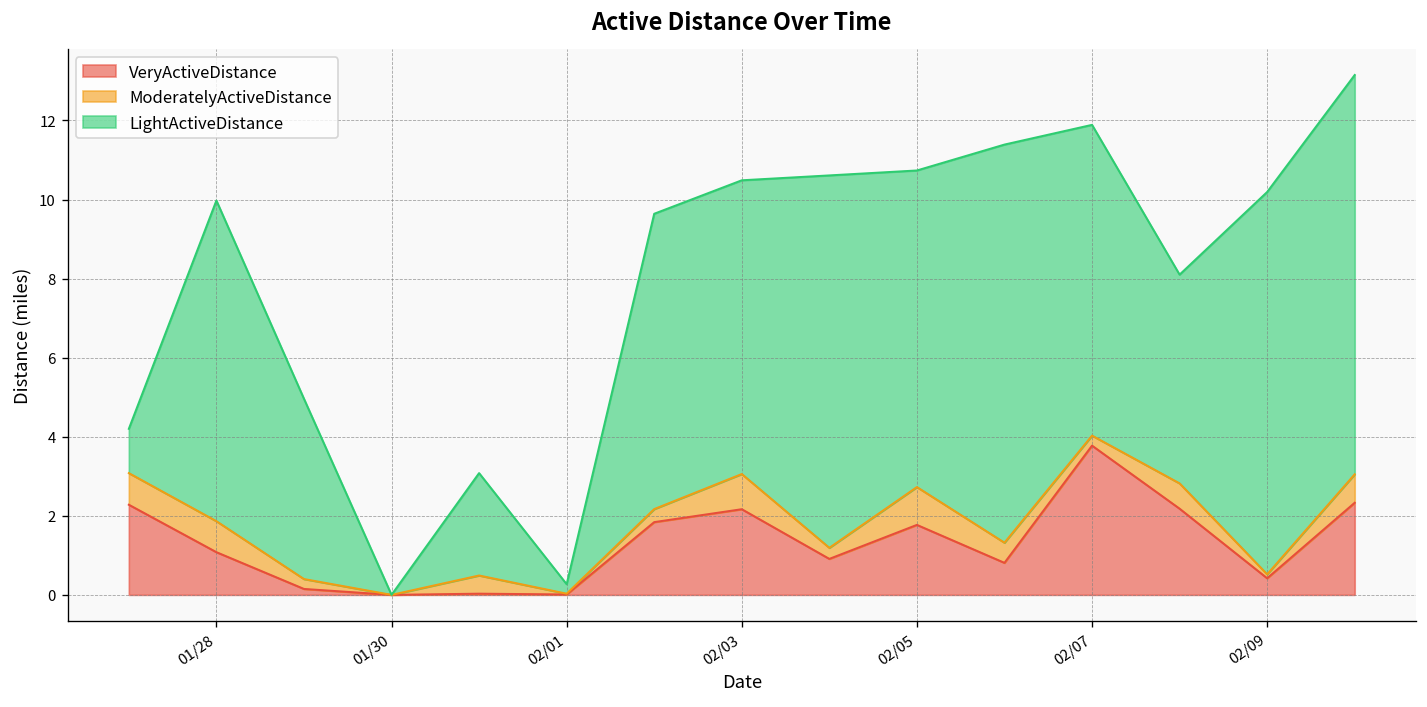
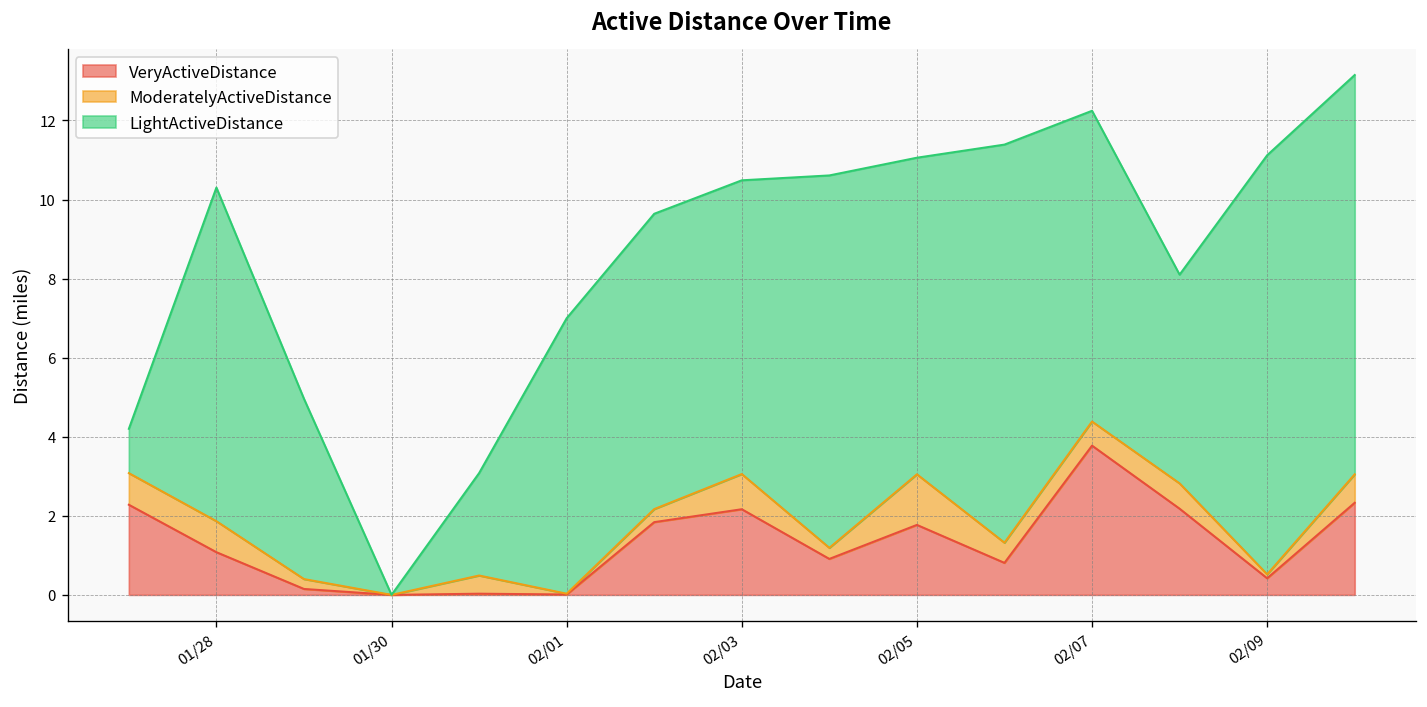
  {
    "VeryActiveDistance": {
      "01/28": 1.1,
      "02/03": 2.2,
      "02/05": 1.8,
      "02/07": 3.8,
      "02/09": 0.4
    },
    "ModeratelyActiveDistance": {
      "01/28": 0.8,
      "02/03": 0.9,
-     "02/05": 1.0,
-     "02/07": 0.3,
+     "02/05": 1.3,
+     "02/07": 0.6,
      "02/09": 0.1
    },
    "LightActiveDistance": {
-     "01/28": 8.1,
-     "02/01": 0.2,
+     "01/28": 8.4,
+     "02/01": 7.0,
      "02/03": 7.4,
      "02/05": 8.0,
      "02/07": 7.9,
-     "02/09": 9.7
+     "02/09": 10.6
    }
  }
